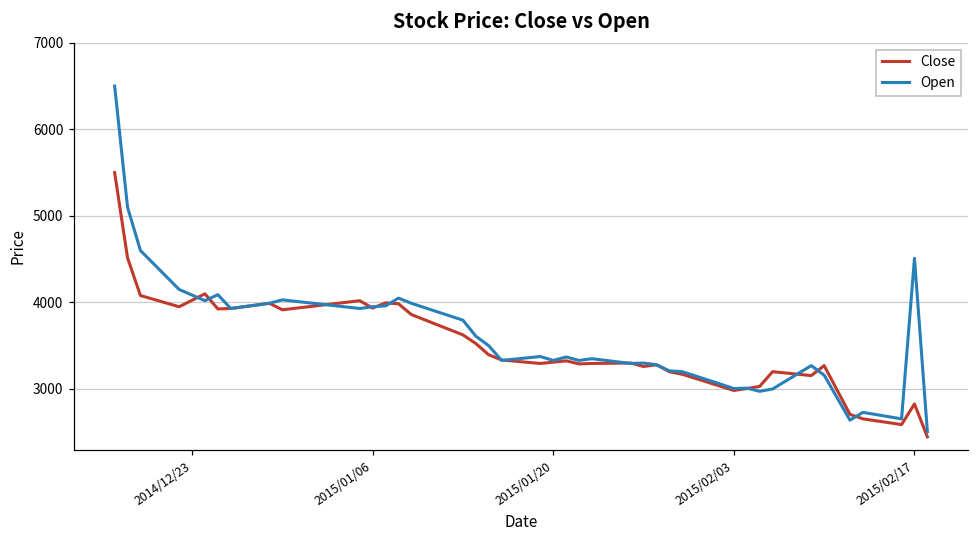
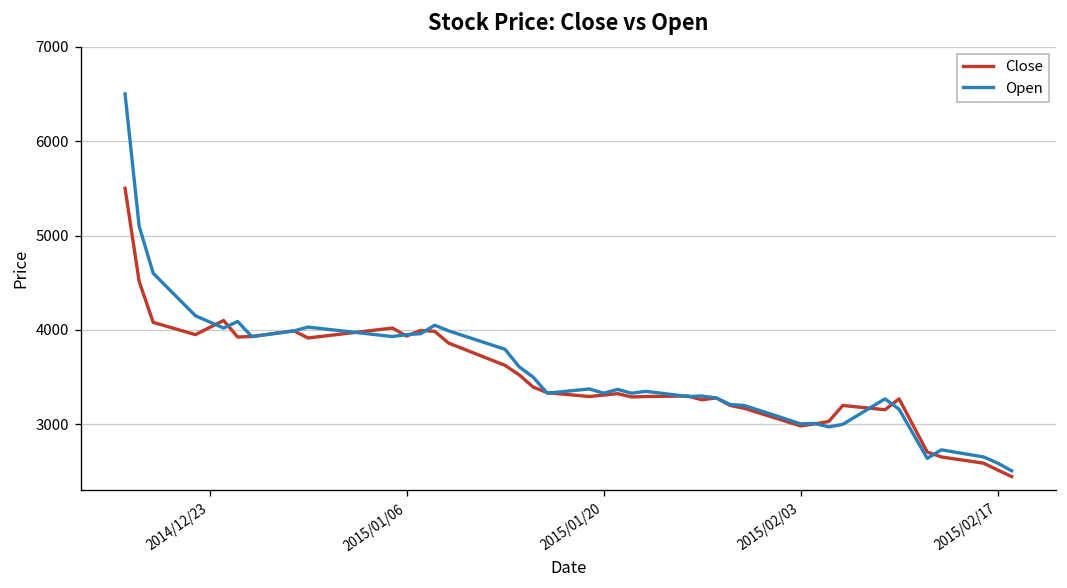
  {
    "Close": {
-     "2015/02/17": 2800
+     "2015/02/17": 2500
    },
    "Open": {
-     "2015/02/17": 4500
+     "2015/02/17": 2600
    }
  }
